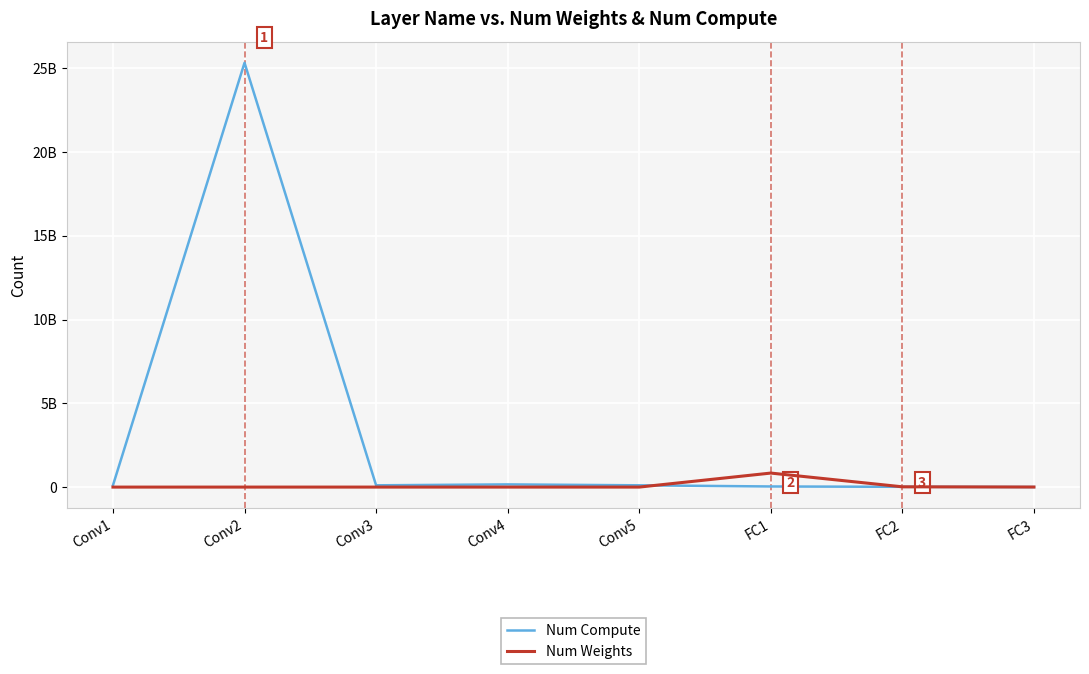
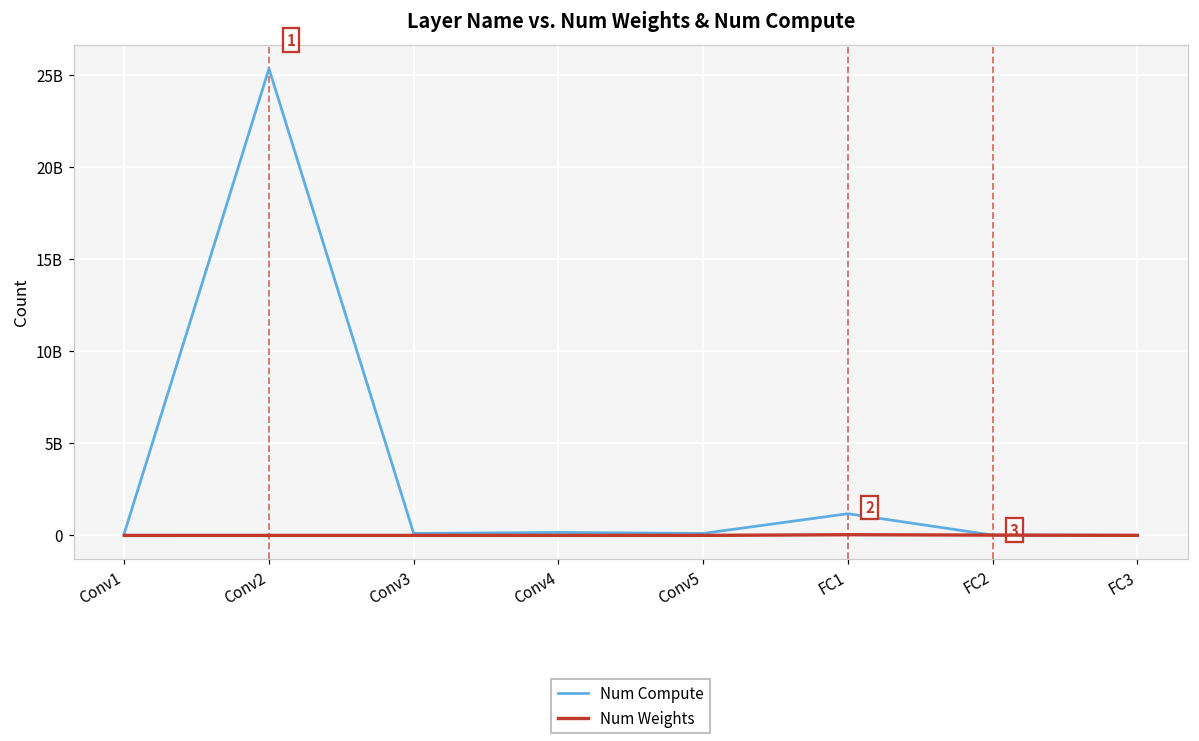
  {
    "Num Compute": {
      "Conv4": 200000000,
-     "FC1": 0
+     "FC1": 1200000000
    },
    "Num Weights": {
      "Conv2": 0,
      "Conv4": 0,
-     "FC1": 800000000
+     "FC1": 0
    }
  }
